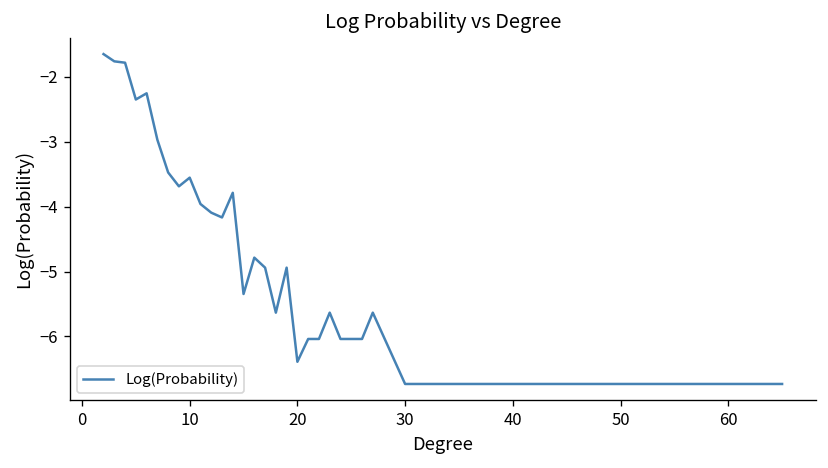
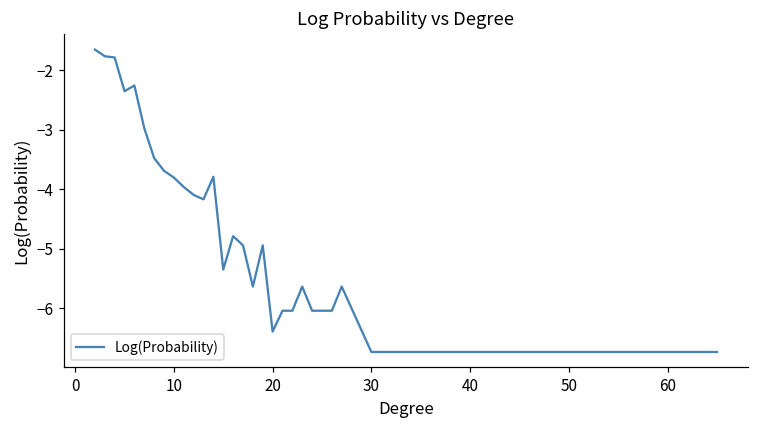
  {
-   "10": -3.6,
+   "10": -3.8,
    "20": -6.4,
    "30": -6.7
  }
